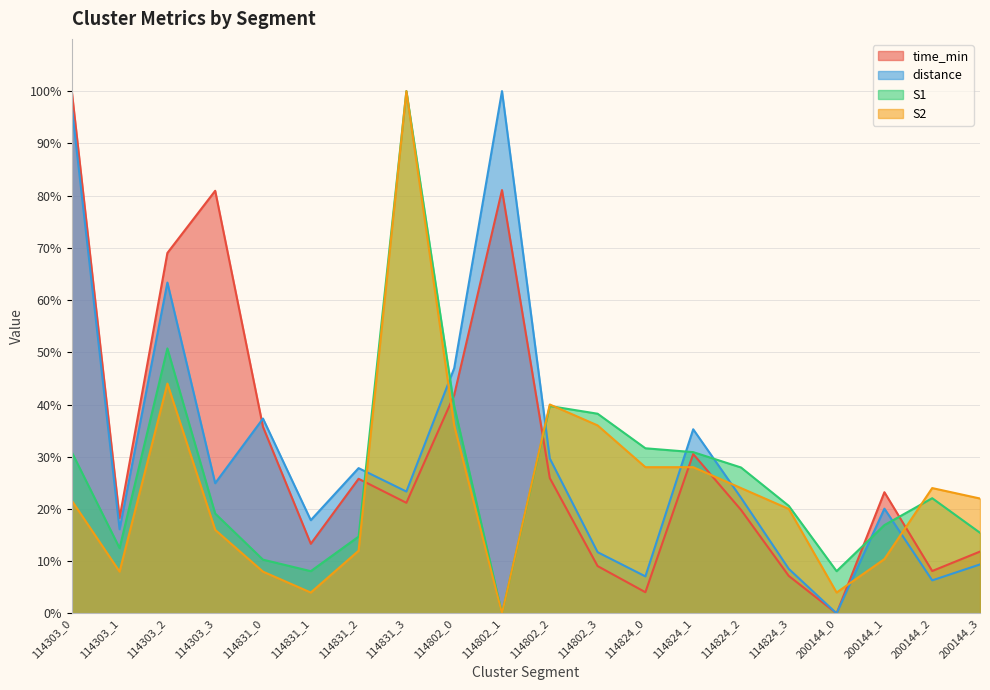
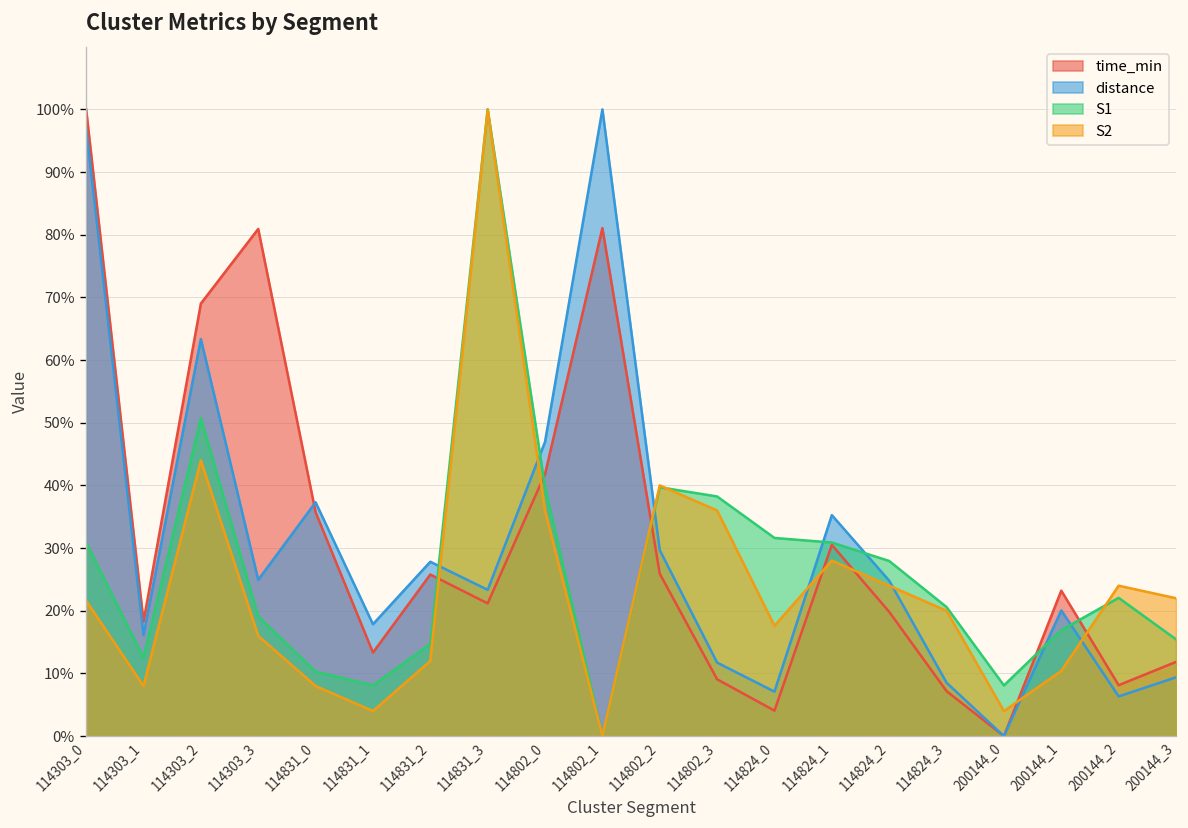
  {
    "time_min": {
      "114303_0": "100%",
      "114303_1": "18%",
      "114303_2": "69%",
      "114303_3": "81%",
      "114831_0": "36%",
      "114831_1": "13%",
      "114831_2": "26%",
      "114831_3": "21%",
      "114802_0": "42%",
      "114802_1": "81%",
      "114802_2": "26%",
      "114802_3": "9%",
      "114824_0": "4%",
      "114824_2": "20%",
      "114824_3": "7%",
      "200144_1": "23%",
      "200144_2": "8%",
      "200144_3": "12%"
    },
    "distance": {
      "114303_0": "97%",
      "114303_1": "16%",
      "114303_2": "63%",
      "114303_3": "25%",
      "114831_0": "37%",
      "114831_1": "18%",
      "114831_2": "28%",
      "114831_3": "23%",
      "114802_0": "47%",
      "114802_1": "100%",
      "114802_2": "30%",
      "114802_3": "12%",
      "114824_0": "7%",
      "114824_1": "35%",
-     "114824_2": "22%",
+     "114824_2": "25%",
      "114824_3": "9%",
      "200144_1": "20%",
      "200144_2": "6%",
      "200144_3": "9%"
    },
    "S1": {
      "114303_0": "31%",
      "114303_1": "13%",
      "114303_2": "51%",
      "114303_3": "19%",
      "114831_0": "10%",
      "114831_1": "8%",
      "114831_2": "15%",
      "114802_0": "40%",
      "114802_3": "38%",
      "114824_0": "32%",
      "114824_2": "28%",
      "114824_3": "21%",
      "200144_0": "8%",
      "200144_1": "17%",
      "200144_2": "22%",
      "200144_3": "15%"
    },
    "S2": {
      "114303_0": "22%",
      "114303_1": "8%",
      "114303_2": "44%",
      "114303_3": "16%",
      "114831_0": "8%",
      "114831_1": "4%",
      "114831_2": "12%",
      "114802_0": "36%",
      "114802_3": "36%",
-     "114824_0": "28%",
+     "114824_0": "18%",
      "114824_1": "28%",
      "114824_2": "24%",
      "114824_3": "20%",
      "200144_0": "4%",
      "200144_1": "10%",
      "200144_2": "24%",
      "200144_3": "22%"
    }
  }
